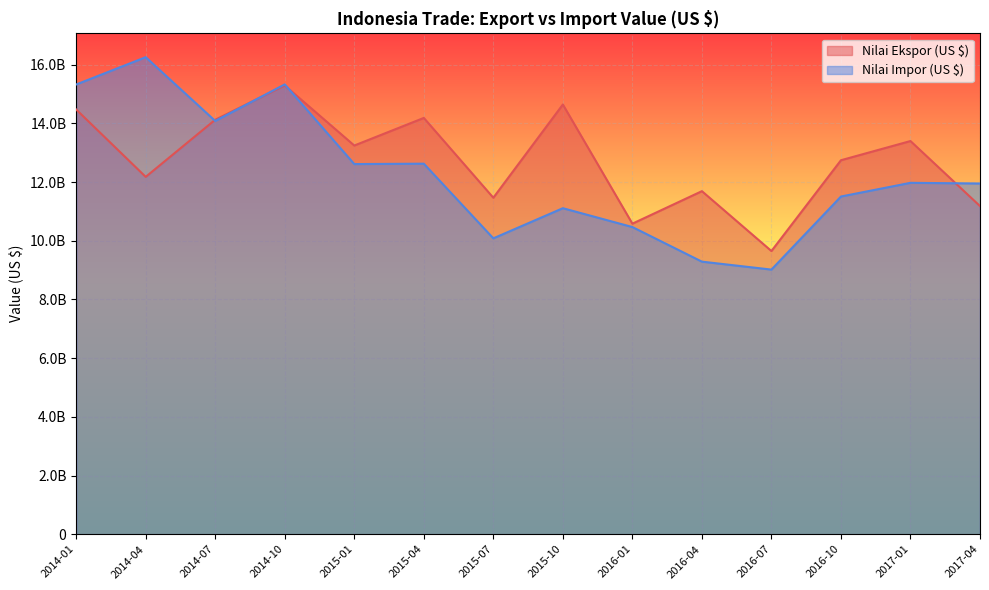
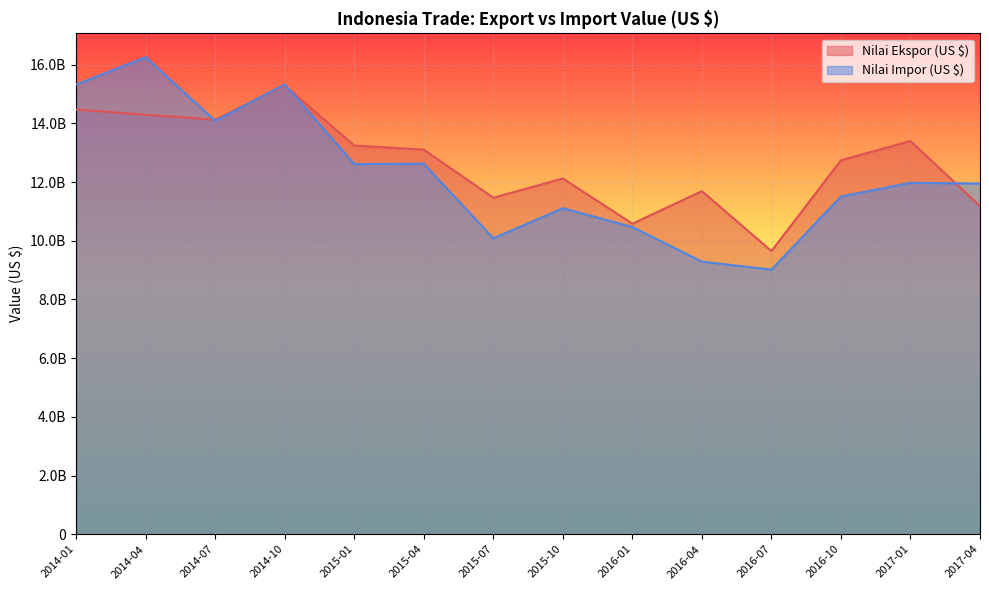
  {
    "Nilai Ekspor (US $)": {
      "2014-01": 14500000000,
-     "2014-04": 12200000000,
+     "2014-04": 14300000000,
      "2015-01": 13200000000,
-     "2015-04": 14200000000,
+     "2015-04": 13100000000,
      "2015-07": 11500000000,
-     "2015-10": 14600000000,
+     "2015-10": 12100000000,
      "2016-01": 10600000000,
      "2016-04": 11700000000,
      "2016-07": 9600000000,
      "2016-10": 12700000000,
      "2017-01": 13400000000,
      "2017-04": 11200000000
    },
    "Nilai Impor (US $)": {
      "2014-01": 15300000000,
      "2014-04": 16300000000,
      "2015-01": 12600000000,
      "2015-04": 12600000000,
      "2015-07": 10100000000,
      "2015-10": 11100000000,
      "2016-01": 10500000000,
      "2016-04": 9300000000,
      "2016-07": 9000000000,
      "2016-10": 11500000000,
      "2017-01": 12000000000,
      "2017-04": 12000000000
    }
  }
